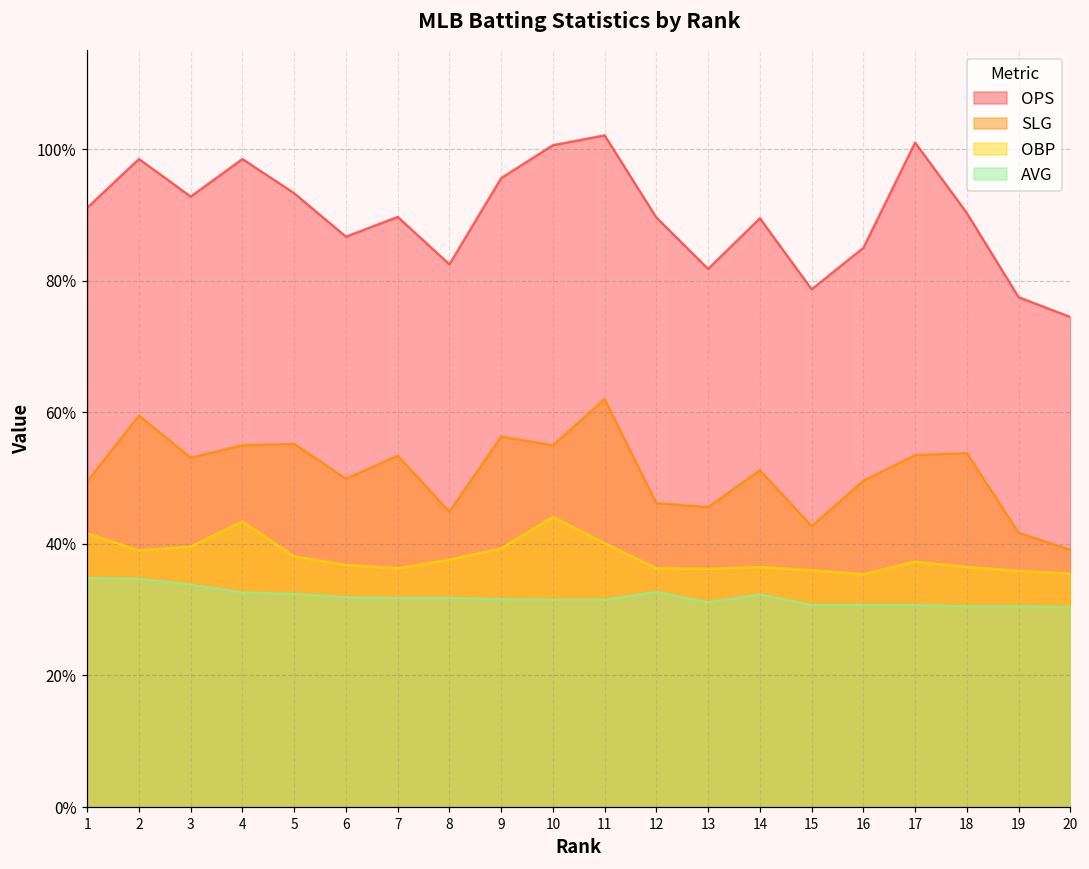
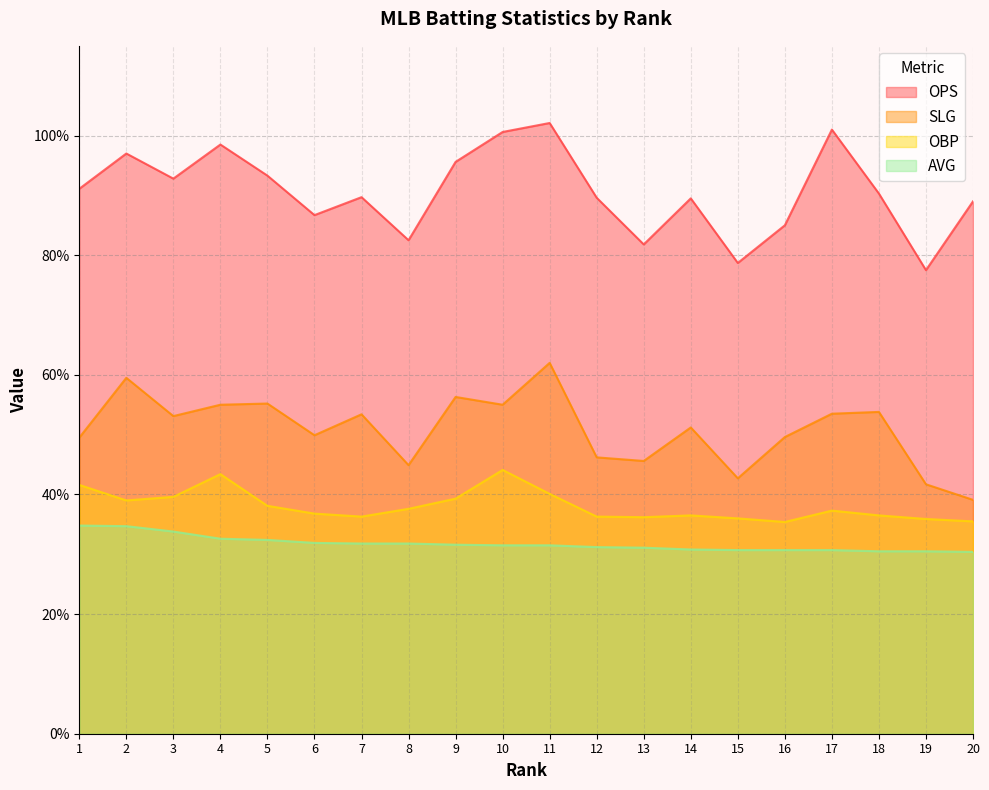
  {
    "OPS": {
      "1": "91%",
-     "2": "99%",
+     "2": "97%",
      "3": "93%",
      "4": "99%",
      "5": "93%",
      "6": "87%",
      "7": "90%",
      "8": "83%",
      "9": "96%",
      "10": "101%",
      "11": "102%",
      "12": "90%",
      "13": "82%",
      "14": "90%",
      "15": "79%",
      "16": "85%",
      "17": "101%",
      "18": "90%",
      "19": "78%",
-     "20": "75%"
+     "20": "89%"
    },
    "AVG": {
      "1": "35%",
      "2": "35%",
      "3": "34%",
      "4": "33%",
      "5": "32%",
      "6": "32%",
      "7": "32%",
      "8": "32%",
      "9": "32%",
      "10": "32%",
      "11": "32%",
-     "12": "33%",
+     "12": "31%",
      "13": "31%",
-     "14": "32%",
+     "14": "31%",
      "15": "31%",
      "16": "31%",
      "17": "31%",
      "18": "31%",
      "19": "31%",
      "20": "30%"
    }
  }
